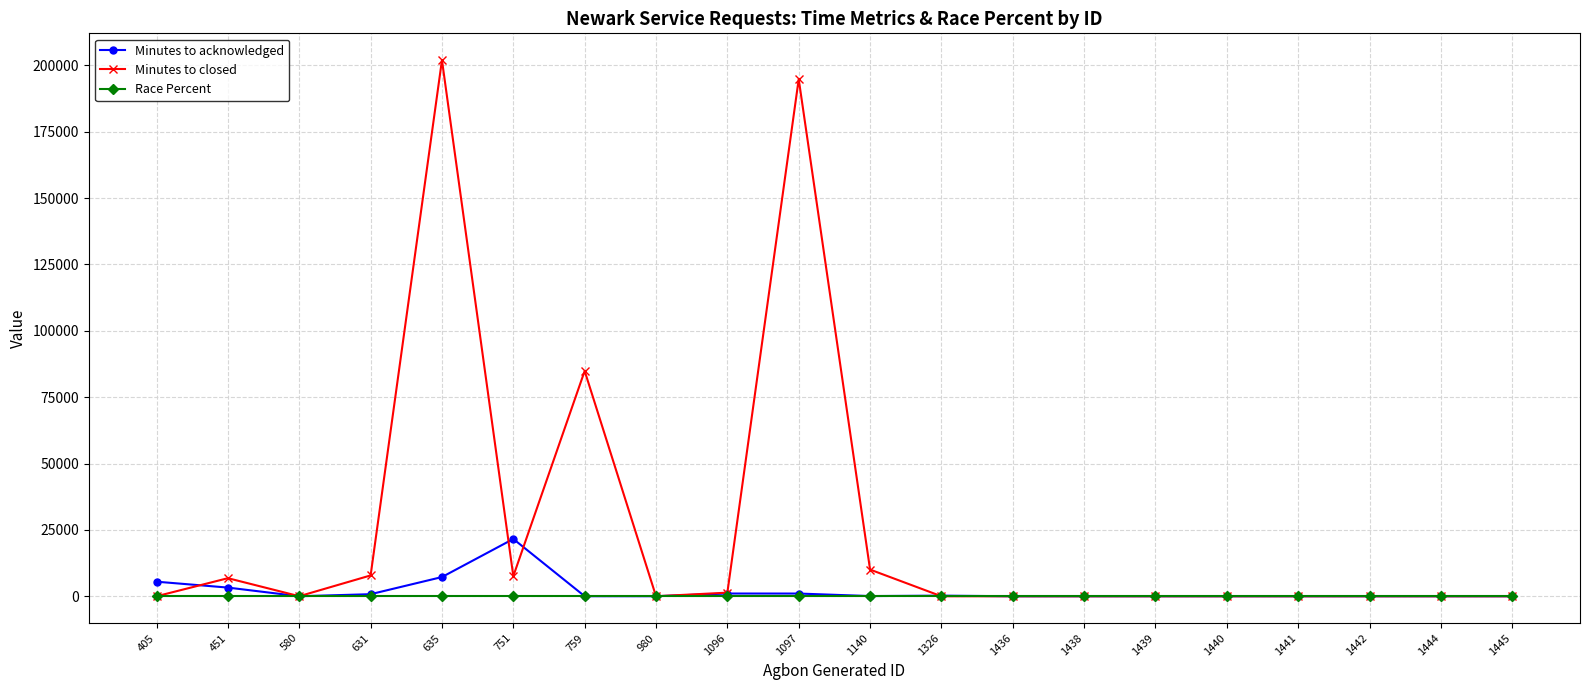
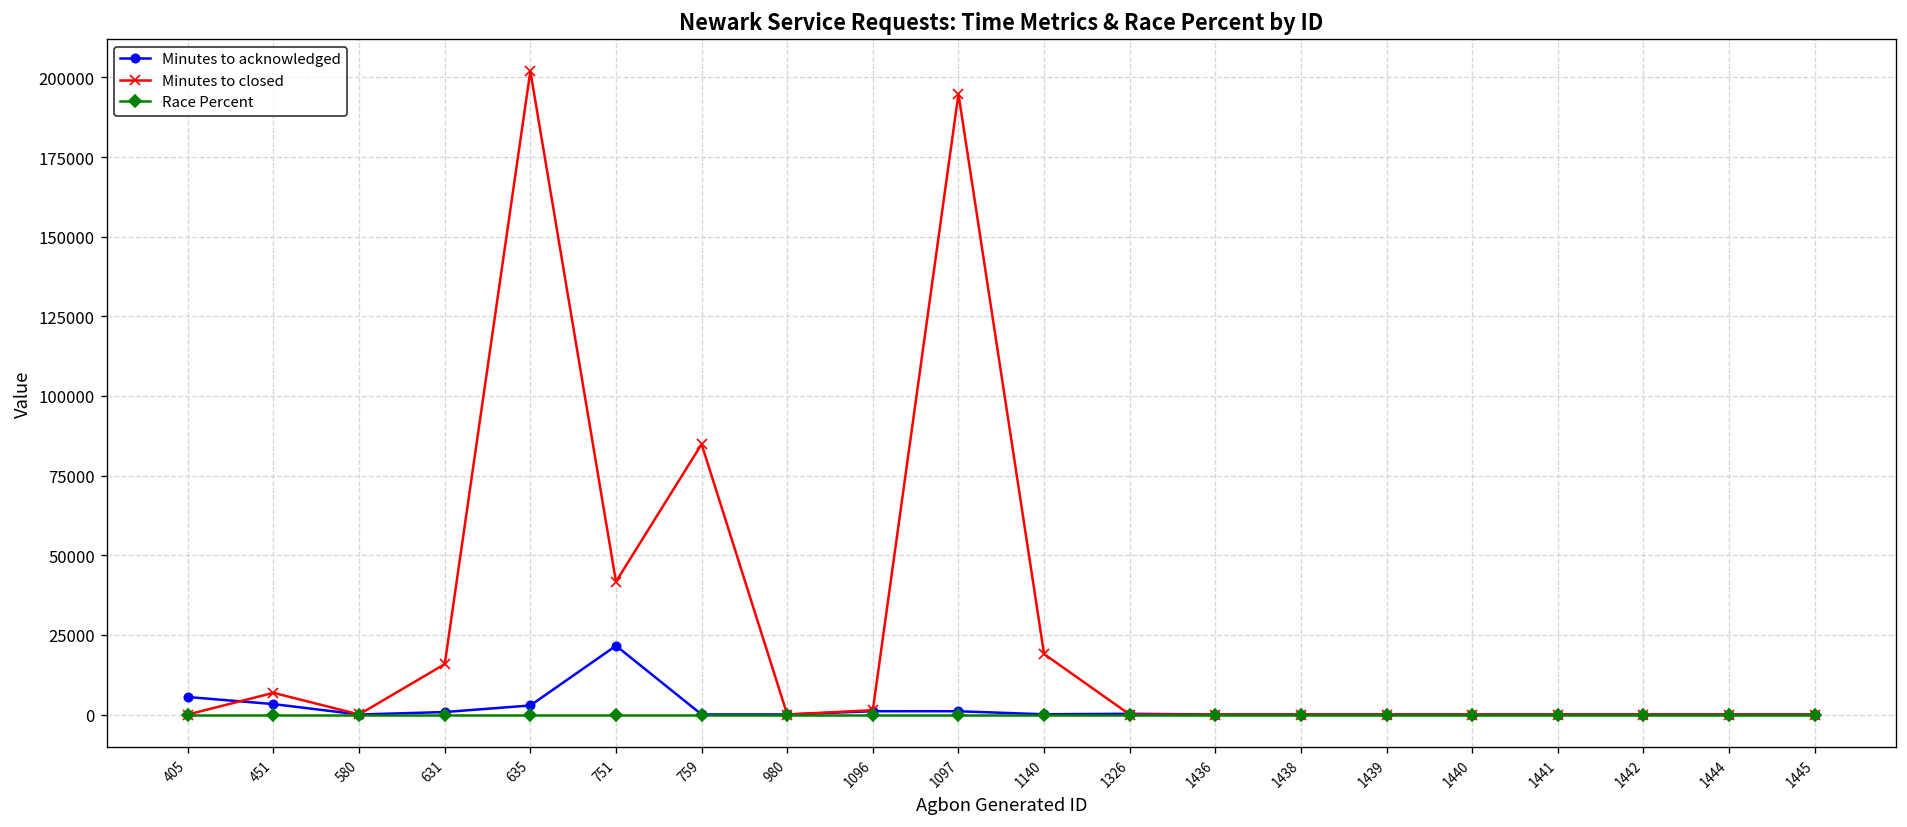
  {
    "Minutes to acknowledged": {
      "405": 5000,
      "451": 3000,
-     "635": 7000,
+     "635": 3000,
      "751": 22000,
      "1097": 1000
    },
    "Minutes to closed": {
      "451": 7000,
-     "631": 8000,
+     "631": 16000,
      "635": 202000,
-     "751": 8000,
+     "751": 42000,
      "759": 85000,
      "1097": 195000,
-     "1140": 10000
+     "1140": 19000
    },
    "Race Percent": {
      "451": 0,
      "635": 0,
      "751": 0,
      "1096": 0,
      "1097": 0
    }
  }
